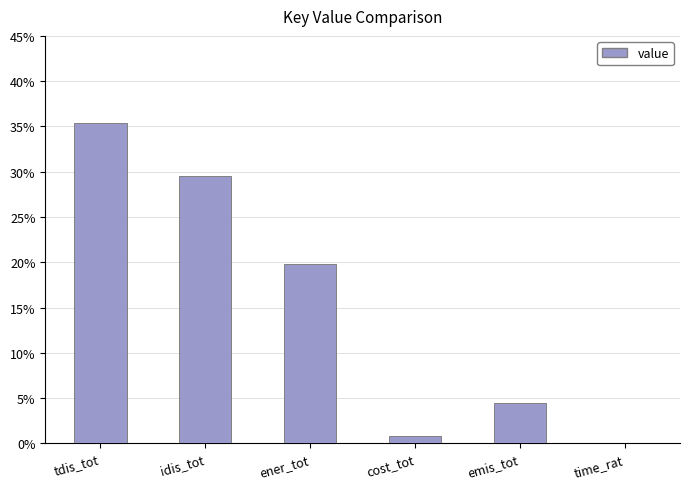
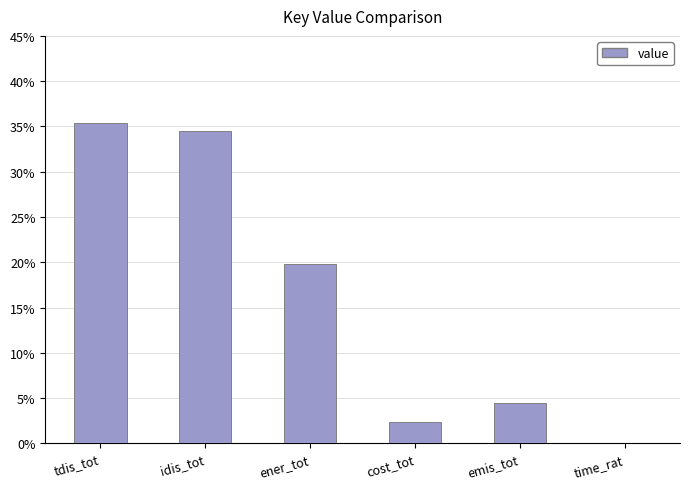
  {
    "tdis_tot": "35%",
-   "idis_tot": "30%",
+   "idis_tot": "35%",
    "ener_tot": "20%",
-   "cost_tot": "1%",
+   "cost_tot": "2%",
    "emis_tot": "5%"
  }
